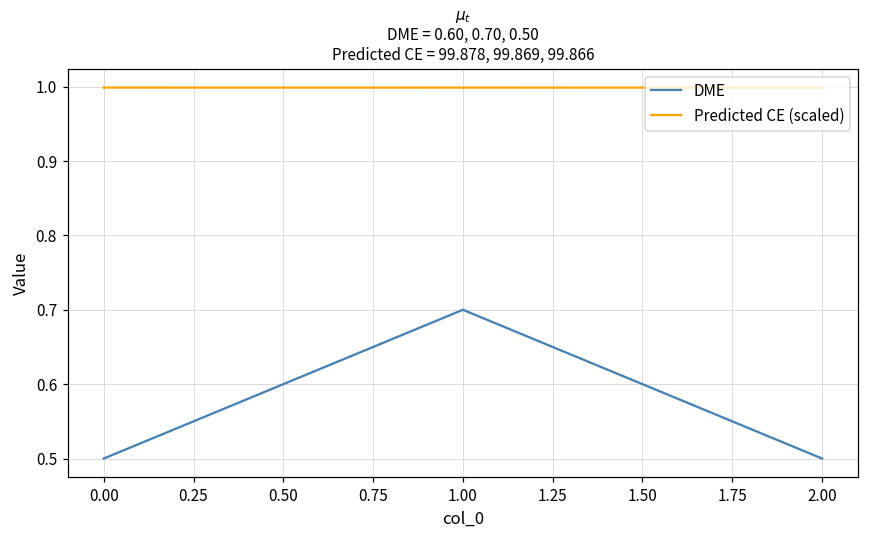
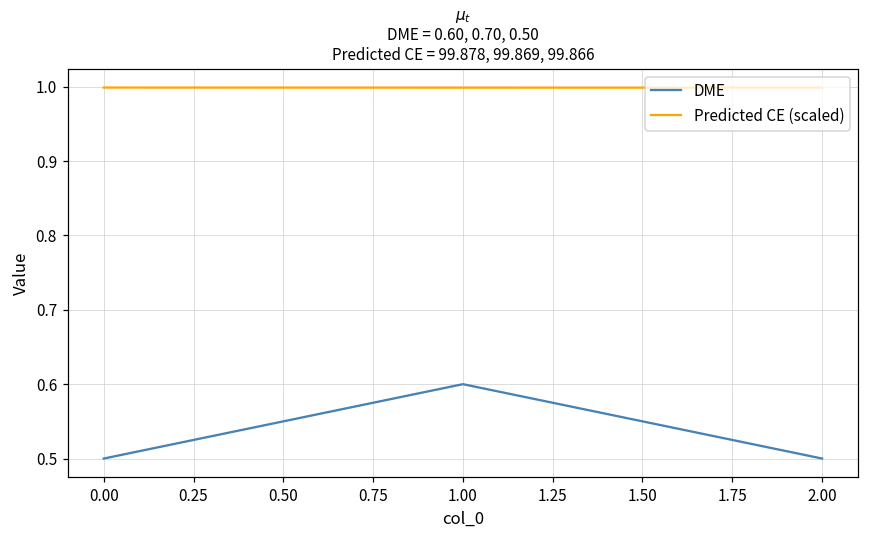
  {
    "DME": {
      "0.00": 0.5,
-     "1.00": 0.7,
+     "1.00": 0.6,
      "2.00": 0.5
    },
    "Predicted CE (scaled)": {
      "0.00": 1.0,
      "1.00": 1.0
    }
  }
